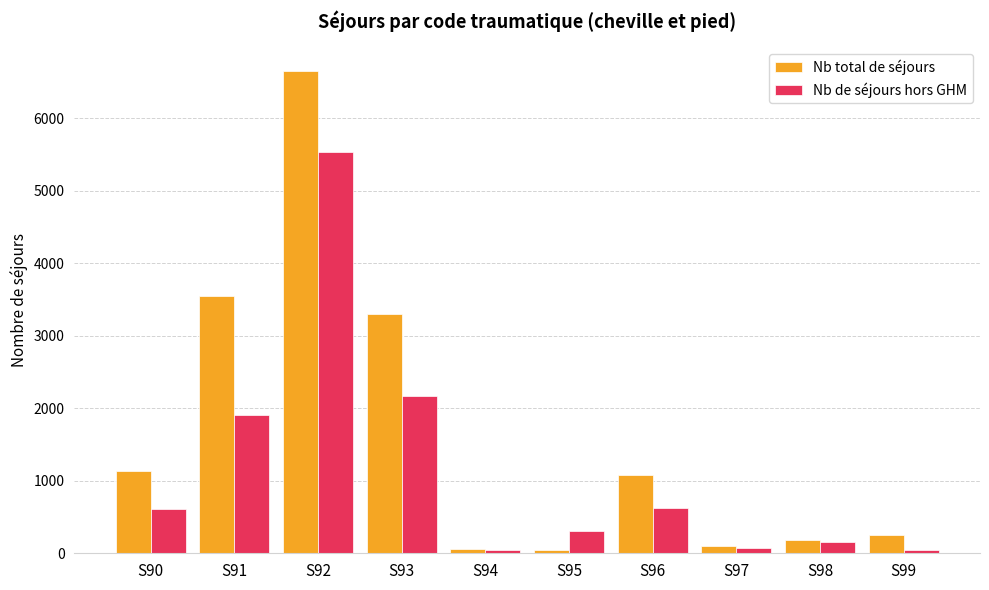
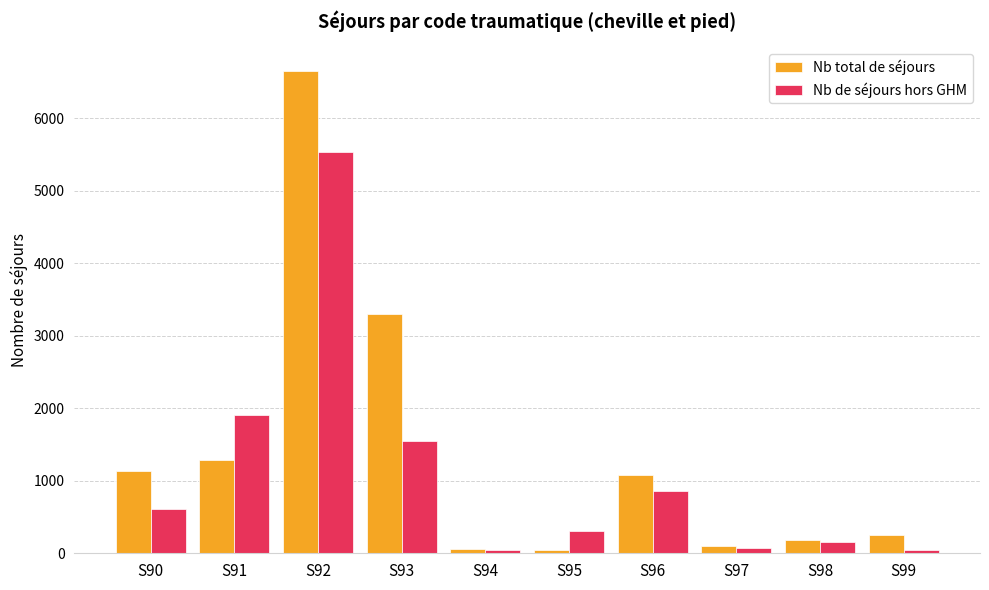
  {
    "Nb total de séjours": {
      "S90": 1100,
-     "S91": 3600,
+     "S91": 1300,
      "S92": 6600,
      "S93": 3300,
      "S94": 100,
      "S95": 0,
      "S96": 1100,
      "S97": 100,
      "S98": 200,
      "S99": 300
    },
    "Nb de séjours hors GHM": {
      "S90": 600,
      "S91": 1900,
      "S92": 5500,
-     "S93": 2200,
+     "S93": 1500,
      "S94": 0,
      "S95": 300,
-     "S96": 600,
+     "S96": 900,
      "S97": 100,
      "S98": 200,
      "S99": 100
    }
  }
